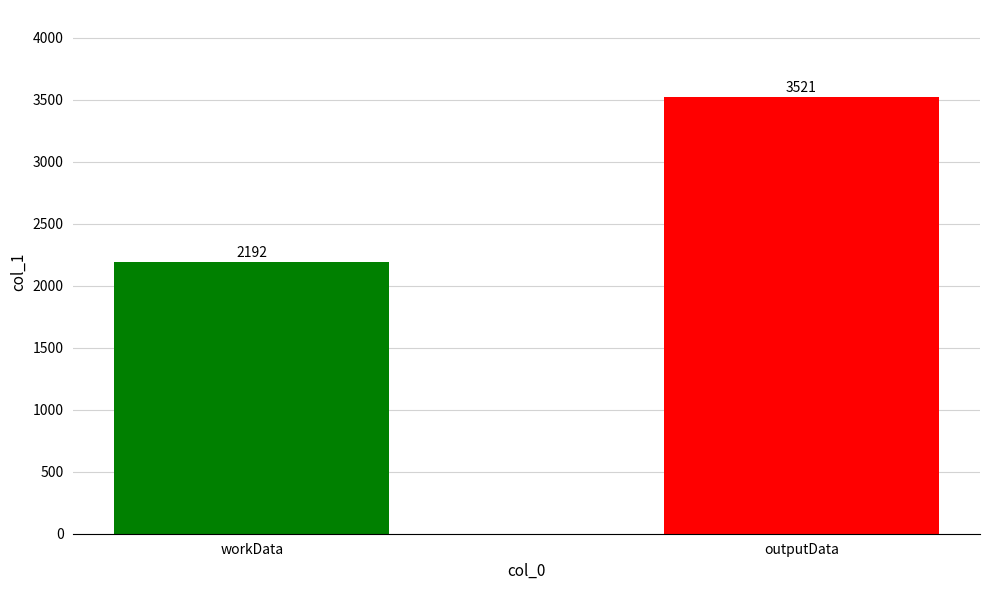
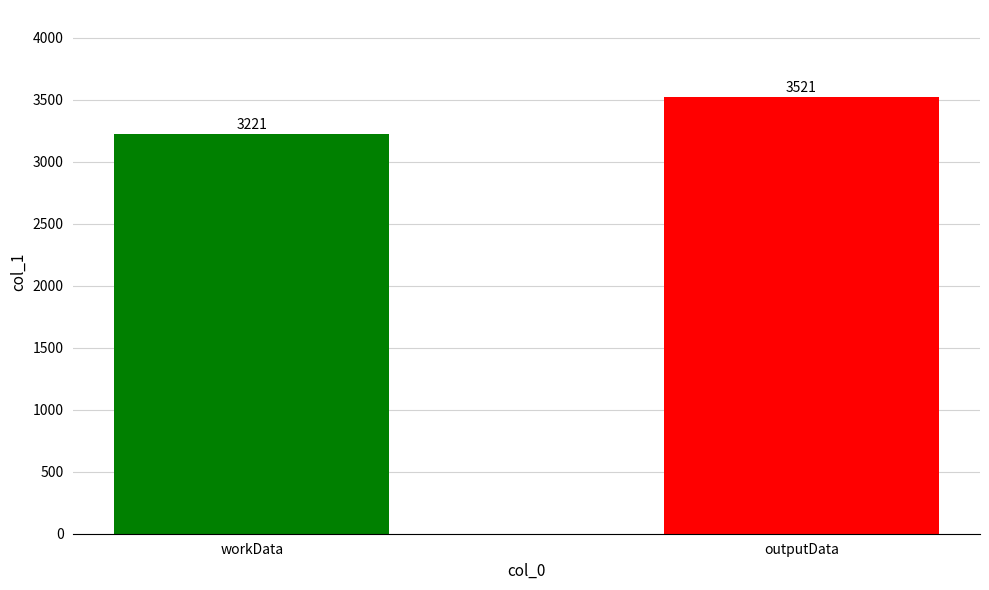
  {
-   "workData": 2192,
+   "workData": 3221,
    "outputData": 3521
  }
